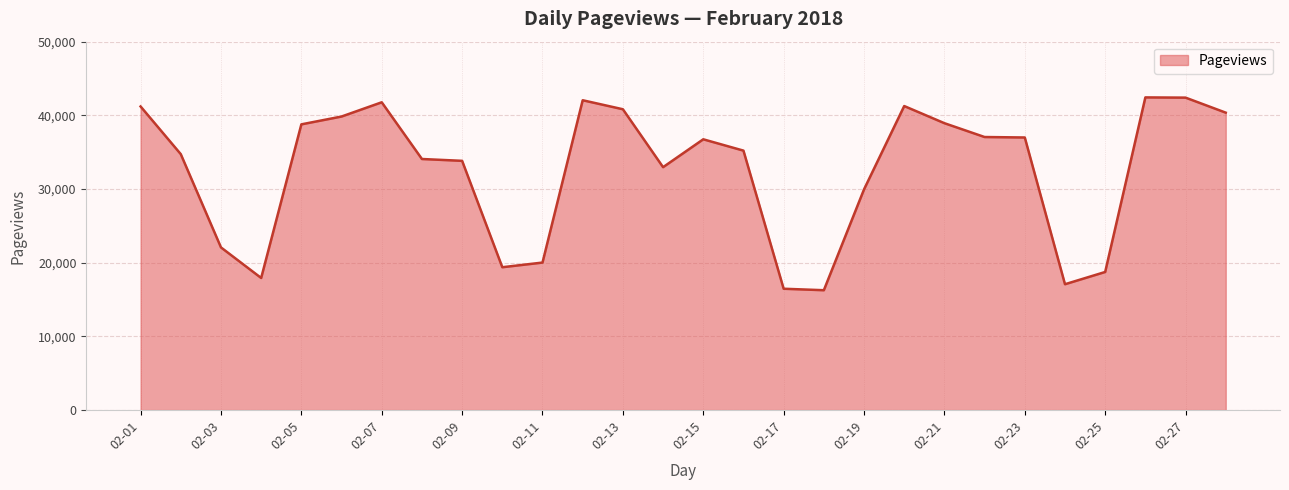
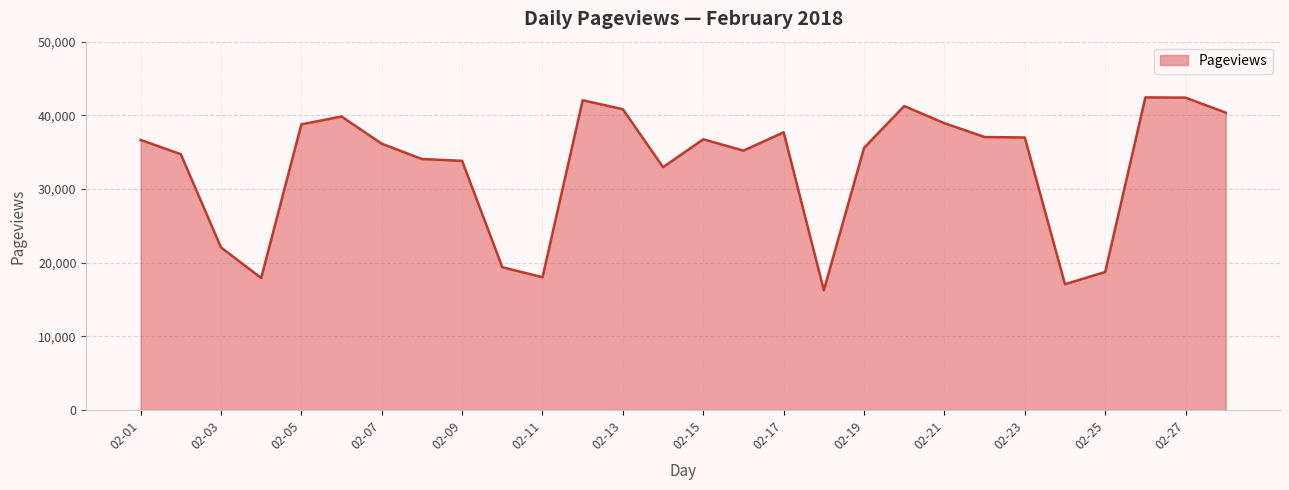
  {
-   "02-01": "41,000",
+   "02-01": "37,000",
    "02-03": "22,000",
    "02-05": "39,000",
-   "02-07": "42,000",
+   "02-07": "36,000",
    "02-09": "34,000",
-   "02-11": "20,000",
+   "02-11": "18,000",
    "02-13": "41,000",
    "02-15": "37,000",
-   "02-17": "16,000",
-   "02-19": "30,000",
+   "02-17": "38,000",
+   "02-19": "36,000",
    "02-21": "39,000",
    "02-23": "37,000",
    "02-25": "19,000",
    "02-27": "42,000"
  }
